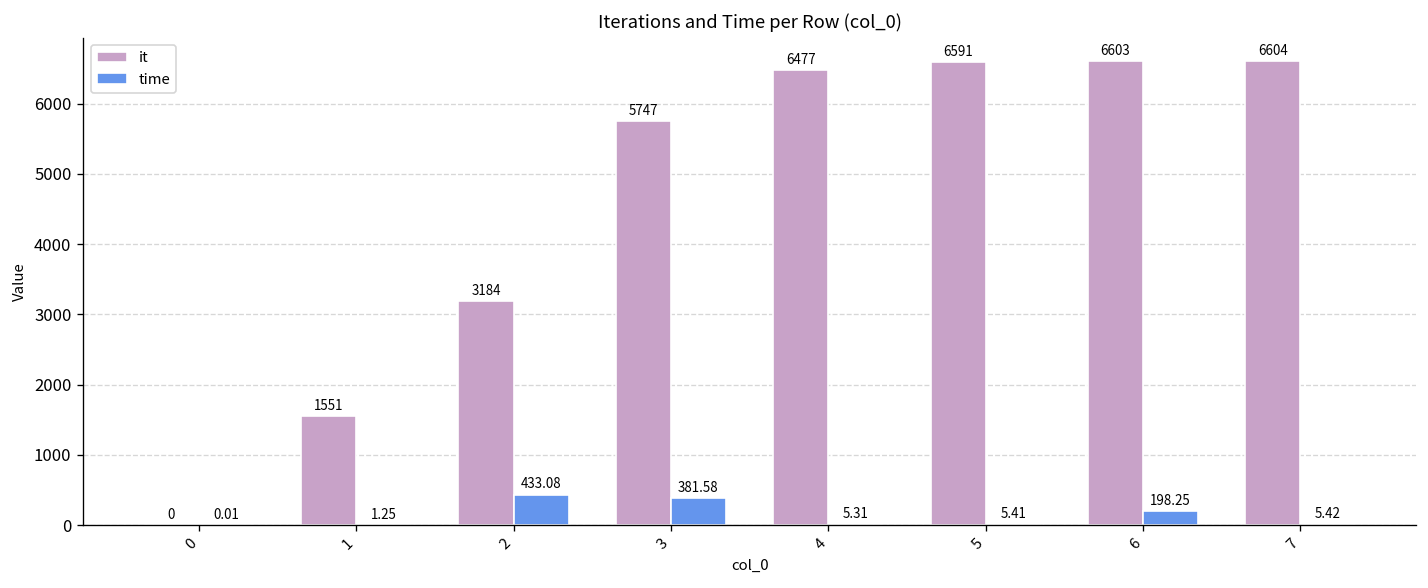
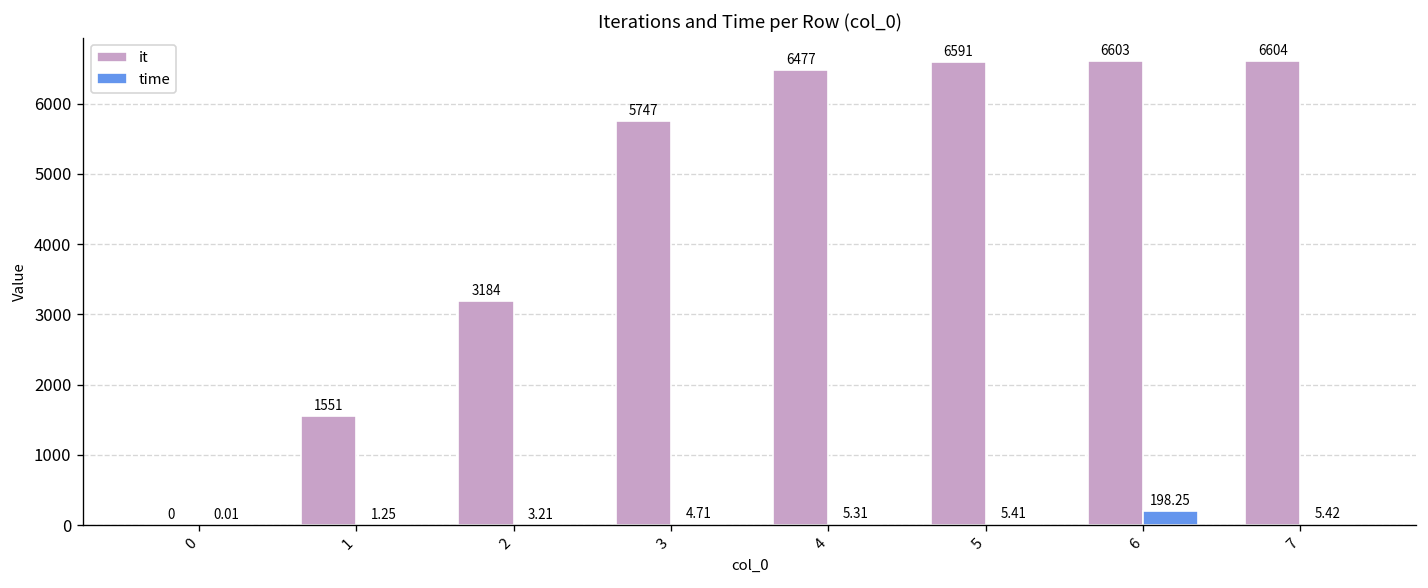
  {
    "it": {
      "0": 0,
      "1": 1551,
      "2": 3184,
      "3": 5747,
      "4": 6477,
      "5": 6591,
      "6": 6603,
      "7": 6604
    },
    "time": {
      "0": 0.01,
      "1": 1.25,
-     "2": 433.08,
-     "3": 381.58,
+     "2": 3.21,
+     "3": 4.71,
      "4": 5.31,
      "5": 5.41,
      "6": 198.25,
      "7": 5.42
    }
  }
